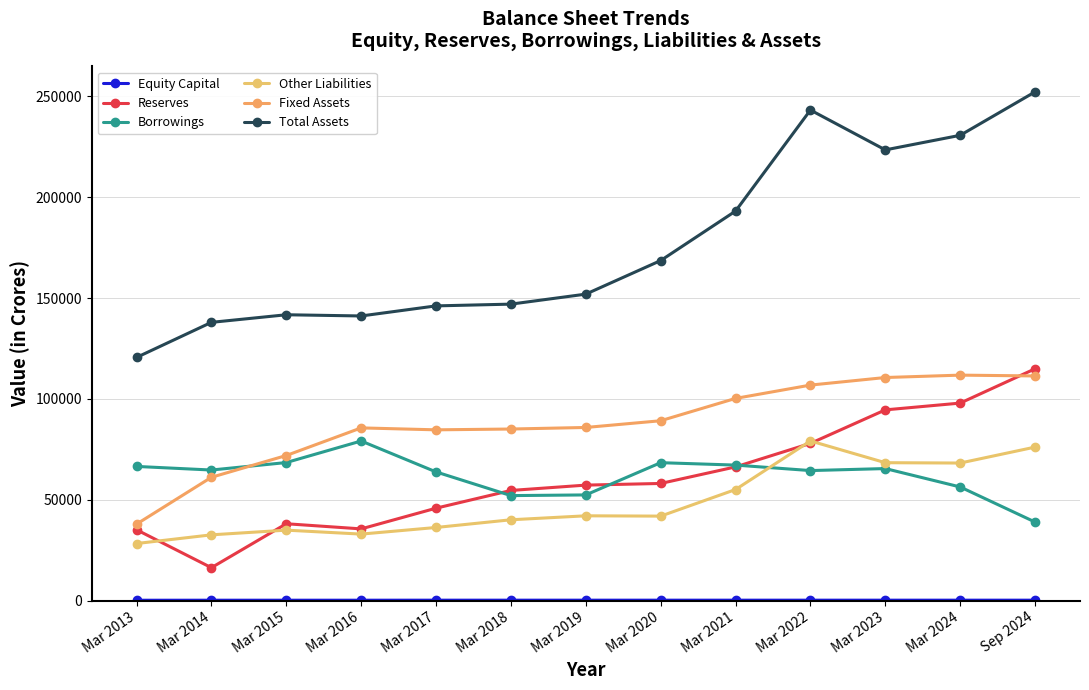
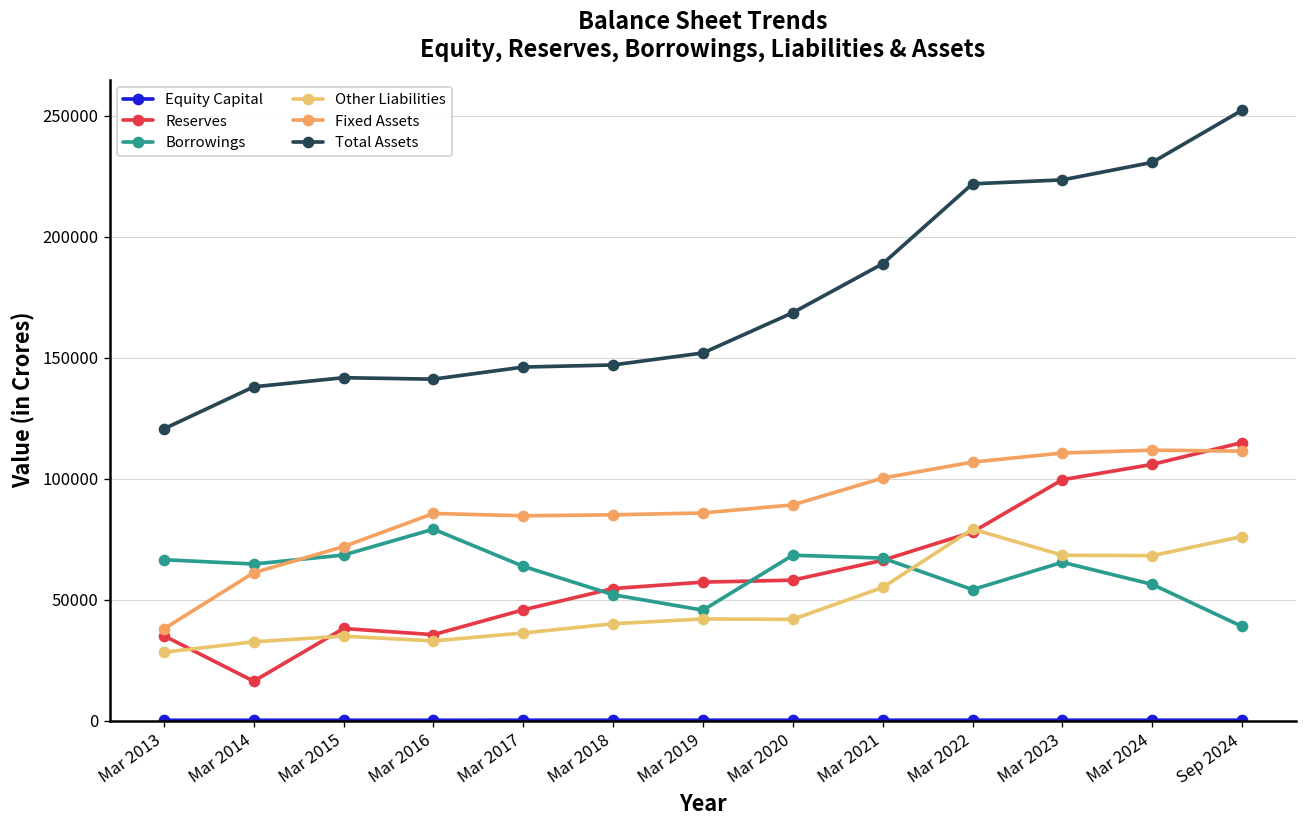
  {
    "Equity Capital": {
      "Mar 2013": 0,
      "Mar 2014": 0,
      "Mar 2015": 0,
      "Mar 2016": 0,
      "Mar 2017": 0,
      "Mar 2018": 0,
      "Mar 2019": 0,
      "Mar 2020": 0,
      "Mar 2021": 0,
      "Mar 2022": 0,
      "Mar 2023": 0,
      "Mar 2024": 0,
      "Sep 2024": 0
    },
    "Reserves": {
      "Mar 2013": 35000,
      "Mar 2014": 16000,
      "Mar 2015": 38000,
      "Mar 2016": 36000,
      "Mar 2017": 46000,
      "Mar 2018": 55000,
      "Mar 2019": 57000,
      "Mar 2020": 58000,
-     "Mar 2023": 95000,
-     "Mar 2024": 98000,
+     "Mar 2023": 100000,
+     "Mar 2024": 106000,
      "Sep 2024": 115000
    },
    "Borrowings": {
      "Mar 2013": 67000,
      "Mar 2014": 65000,
      "Mar 2015": 68000,
      "Mar 2016": 79000,
      "Mar 2017": 64000,
      "Mar 2018": 52000,
-     "Mar 2019": 52000,
+     "Mar 2019": 46000,
      "Mar 2020": 68000,
-     "Mar 2022": 64000,
+     "Mar 2022": 54000,
      "Mar 2023": 65000,
      "Mar 2024": 56000,
      "Sep 2024": 39000
    },
    "Total Assets": {
      "Mar 2013": 121000,
      "Mar 2014": 138000,
      "Mar 2015": 142000,
      "Mar 2016": 141000,
      "Mar 2017": 146000,
      "Mar 2018": 147000,
      "Mar 2019": 152000,
      "Mar 2020": 169000,
-     "Mar 2021": 193000,
-     "Mar 2022": 243000,
+     "Mar 2021": 189000,
+     "Mar 2022": 222000,
      "Mar 2023": 223000,
      "Mar 2024": 231000,
      "Sep 2024": 252000
    }
  }
